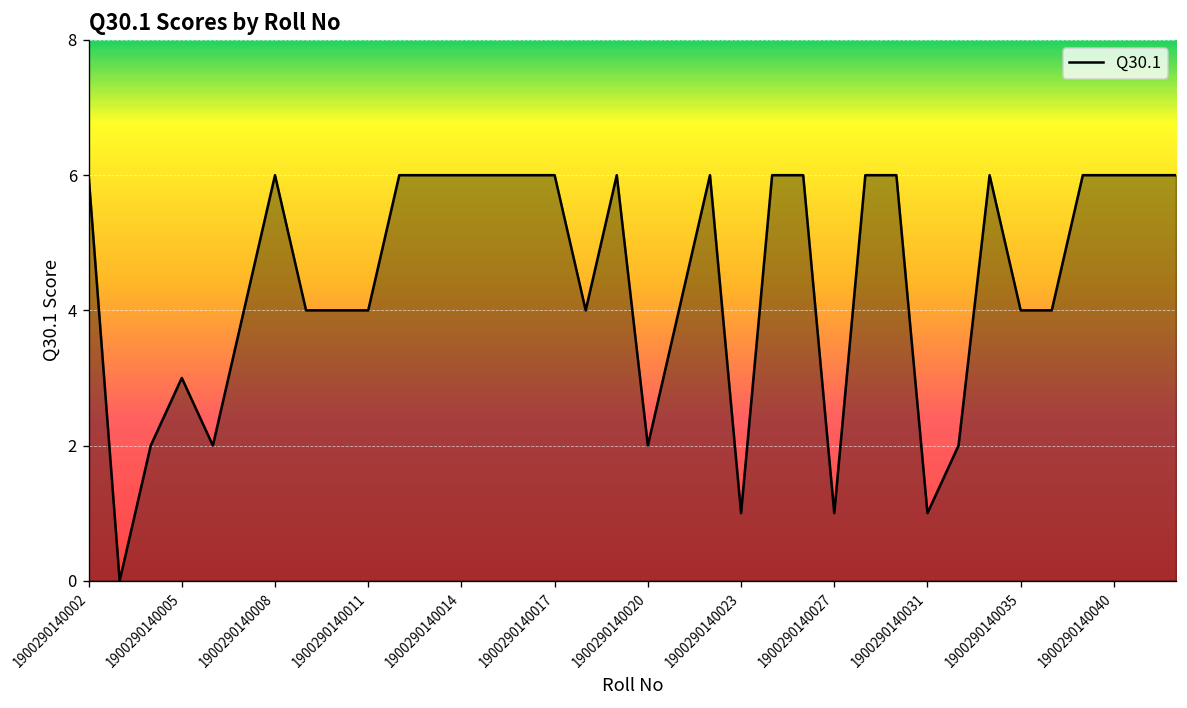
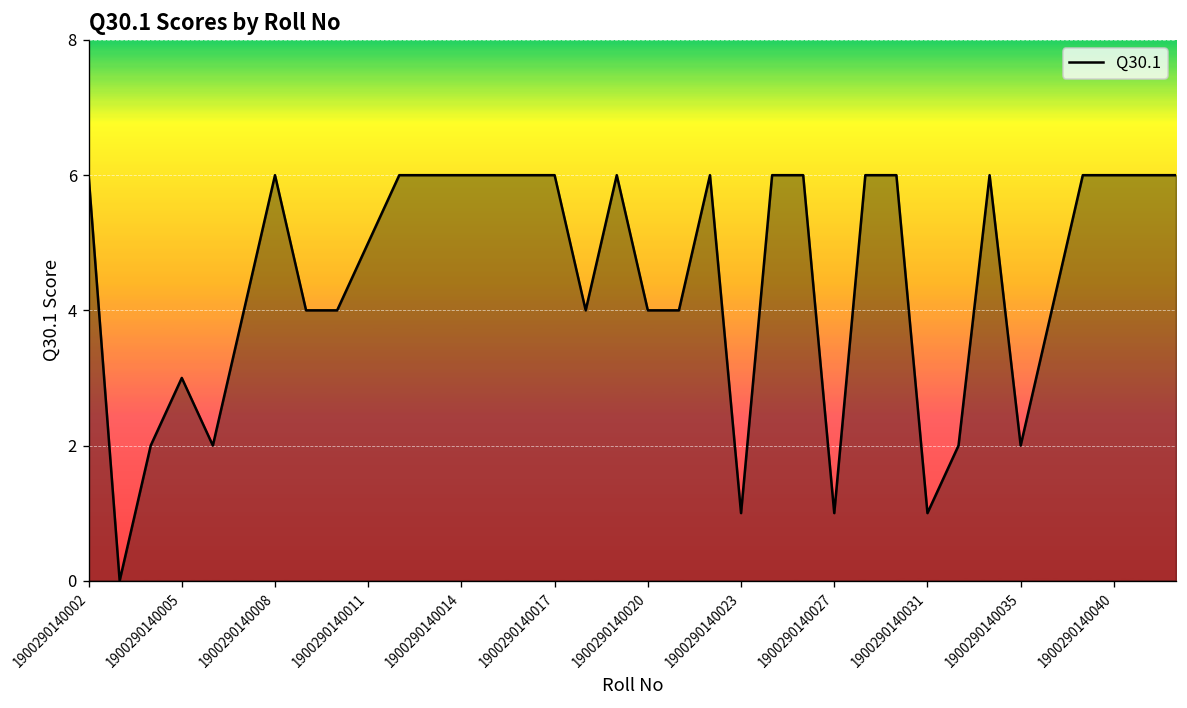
  {
    "1900290140002": 6,
    "1900290140005": 3,
    "1900290140008": 6,
-   "1900290140011": 4,
+   "1900290140011": 5,
    "1900290140014": 6,
    "1900290140017": 6,
-   "1900290140020": 2,
+   "1900290140020": 4,
    "1900290140023": 1,
    "1900290140027": 1,
    "1900290140031": 1,
-   "1900290140035": 4,
+   "1900290140035": 2,
    "1900290140040": 6
  }
